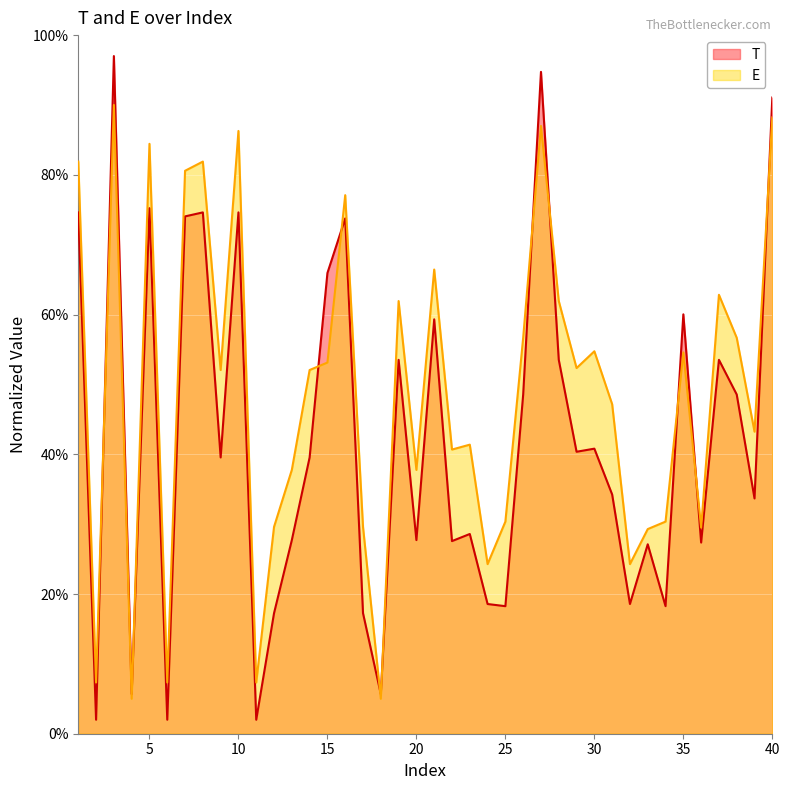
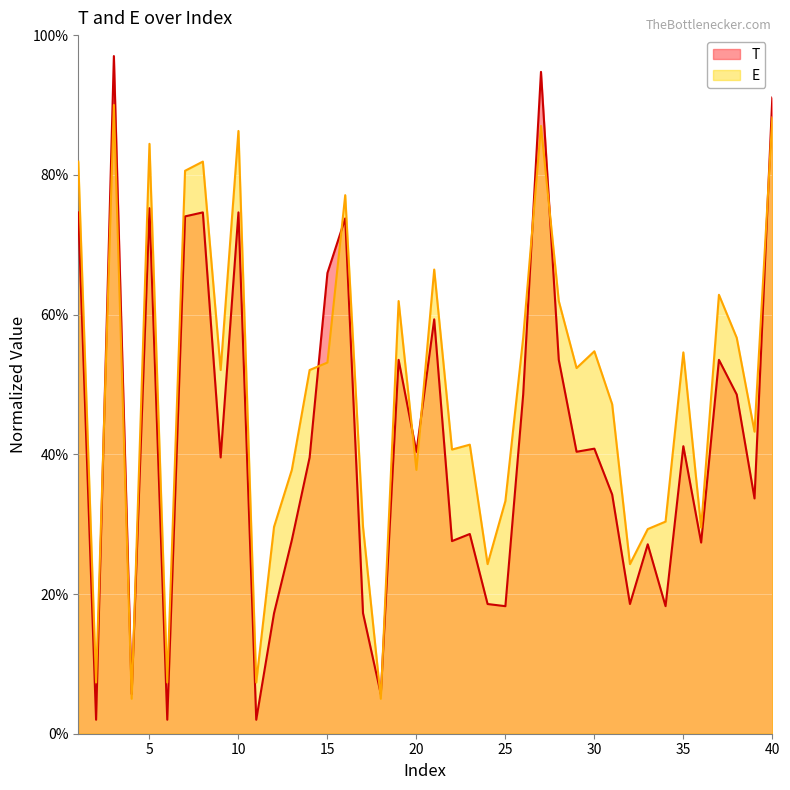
  {
    "T": {
      "5": "75%",
      "10": "75%",
      "15": "66%",
-     "20": "28%",
+     "20": "40%",
      "25": "18%",
      "30": "41%",
-     "35": "60%",
+     "35": "41%",
      "40": "91%"
    },
    "E": {
      "5": "84%",
      "10": "86%",
      "15": "53%",
      "20": "38%",
-     "25": "30%",
+     "25": "33%",
      "30": "55%",
      "35": "55%",
      "40": "88%"
    }
  }
